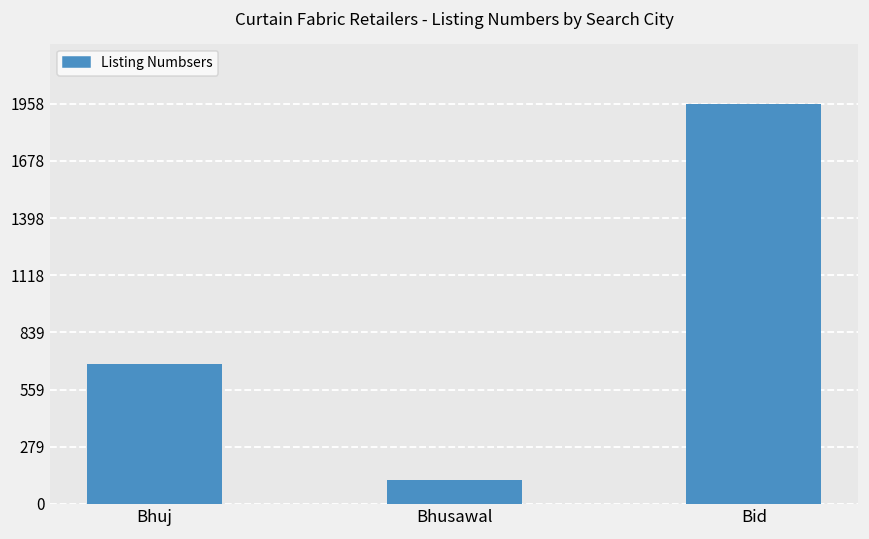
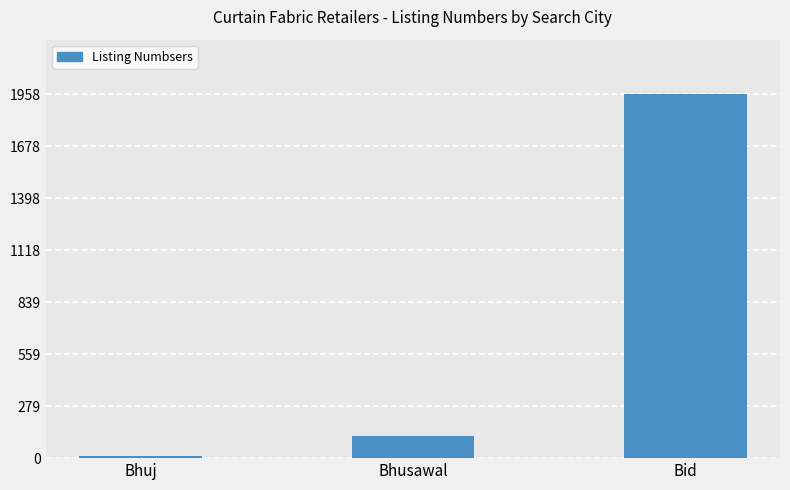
  {
-   "Bhuj": 680,
+   "Bhuj": 10,
    "Bhusawal": 120,
    "Bid": 1960
  }
